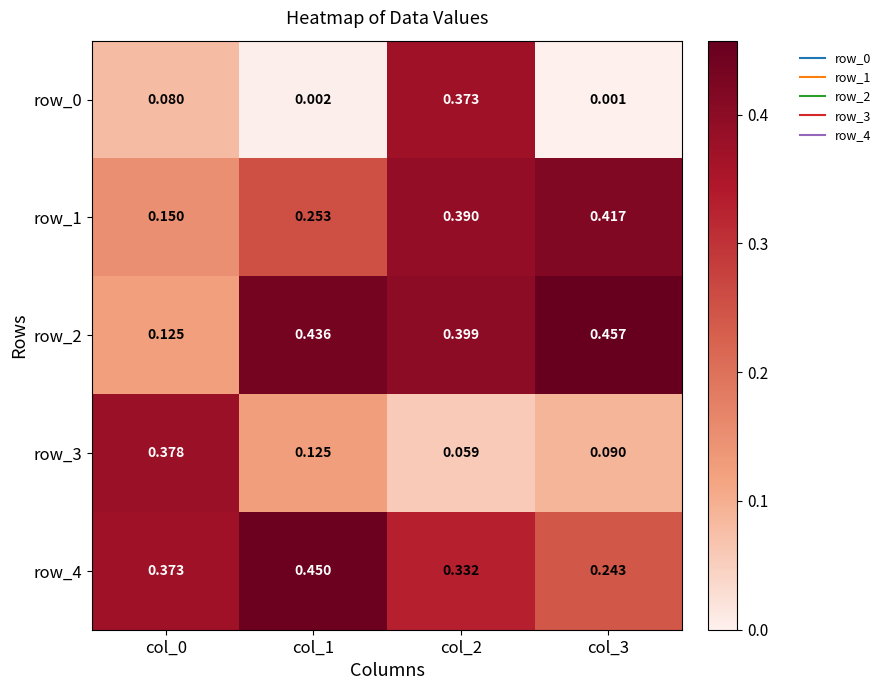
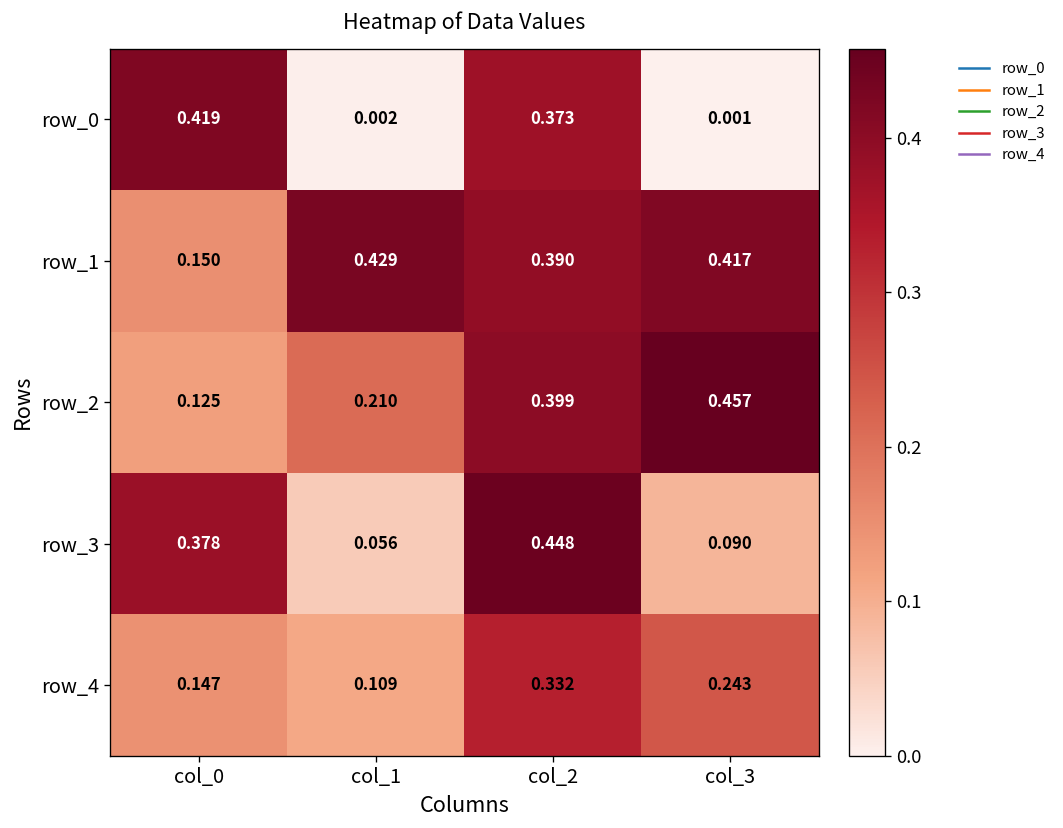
  {
    "row_0": {
-     "col_0": 0.080,
+     "col_0": 0.419,
      "col_1": 0.002,
      "col_2": 0.373,
      "col_3": 0.001
    },
    "row_1": {
      "col_0": 0.150,
-     "col_1": 0.253,
+     "col_1": 0.429,
      "col_2": 0.390,
      "col_3": 0.417
    },
    "row_2": {
      "col_0": 0.125,
-     "col_1": 0.436,
+     "col_1": 0.210,
      "col_2": 0.399,
      "col_3": 0.457
    },
    "row_3": {
      "col_0": 0.378,
-     "col_1": 0.125,
-     "col_2": 0.059,
+     "col_1": 0.056,
+     "col_2": 0.448,
      "col_3": 0.090
    },
    "row_4": {
-     "col_0": 0.373,
-     "col_1": 0.450,
+     "col_0": 0.147,
+     "col_1": 0.109,
      "col_2": 0.332,
      "col_3": 0.243
    }
  }
